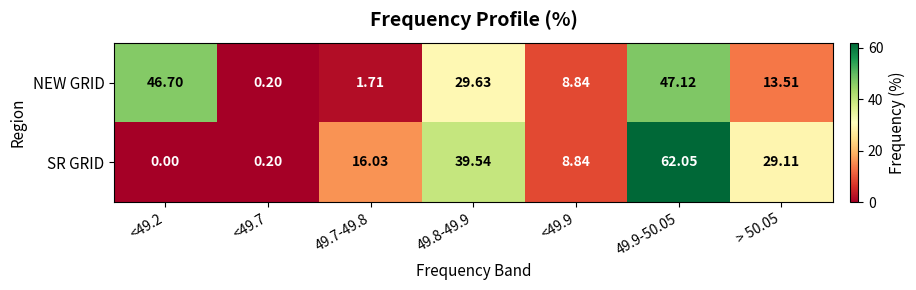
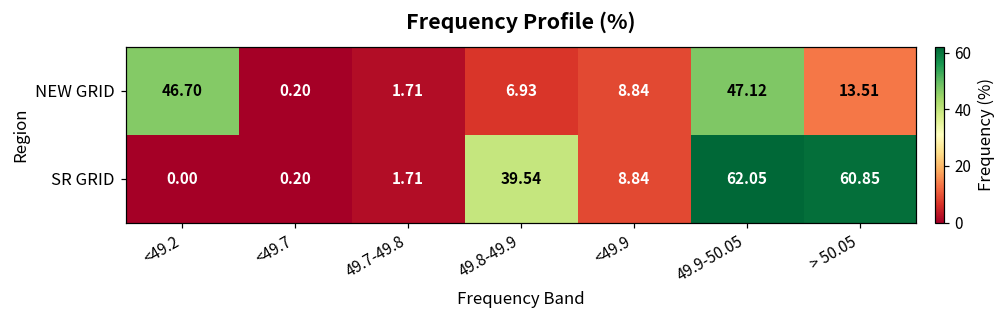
  {
    "NEW GRID": {
      "<49.2": 46.70,
      "<49.7": 0.20,
      "49.7-49.8": 1.71,
-     "49.8-49.9": 29.63,
+     "49.8-49.9": 6.93,
      "<49.9": 8.84,
      "49.9-50.05": 47.12,
      "> 50.05": 13.51
    },
    "SR GRID": {
      "<49.2": 0.00,
      "<49.7": 0.20,
-     "49.7-49.8": 16.03,
+     "49.7-49.8": 1.71,
      "49.8-49.9": 39.54,
      "<49.9": 8.84,
      "49.9-50.05": 62.05,
-     "> 50.05": 29.11
+     "> 50.05": 60.85
    }
  }
